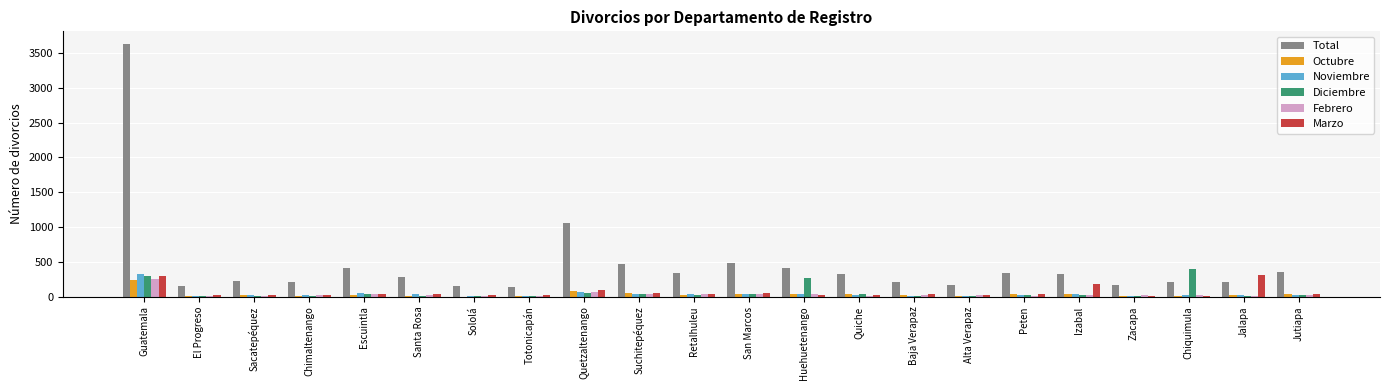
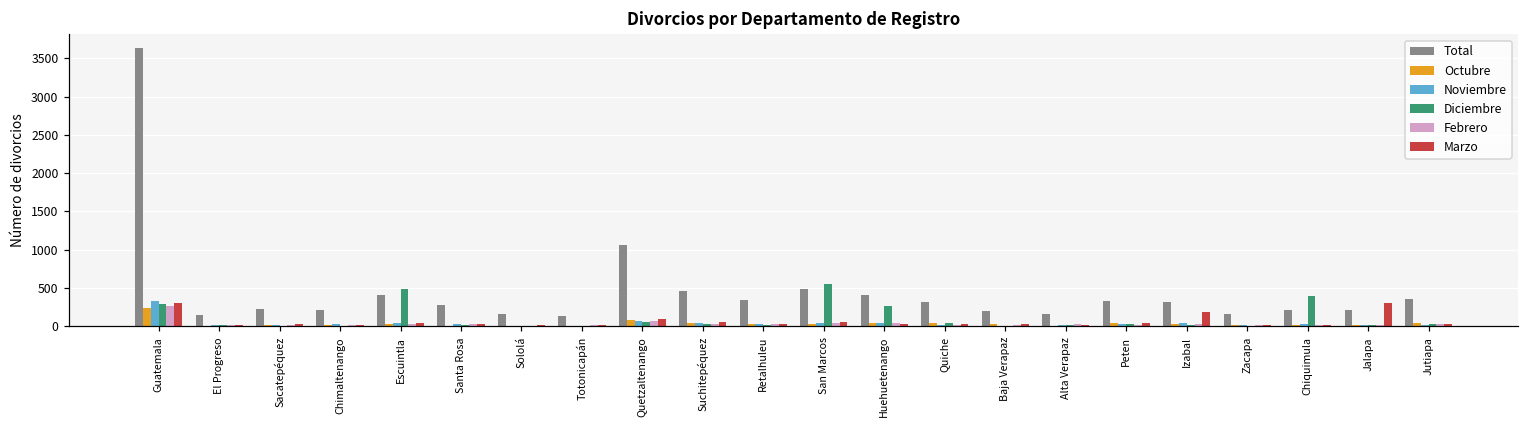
  {
    "Total": {
      "Guatemala": 3600,
      "El Progreso": 200,
      "Sacatepéquez": 200,
      "Chimaltenango": 200,
      "Escuintla": 400,
      "Santa Rosa": 300,
      "Sololá": 200,
      "Totonicapán": 100,
      "Quetzaltenango": 1100,
      "Suchitepéquez": 500,
      "Retalhuleu": 300,
      "San Marcos": 500,
      "Huehuetenango": 400,
      "Quiche": 300,
      "Baja Verapaz": 200,
      "Alta Verapaz": 200,
      "Peten": 300,
      "Izabal": 300,
      "Zacapa": 200,
      "Chiquimula": 200,
      "Jalapa": 200,
      "Jutiapa": 400
    },
    "Octubre": {
      "Guatemala": 200,
      "Sololá": 0,
      "Quetzaltenango": 100,
      "Suchitepéquez": 0,
      "San Marcos": 0,
      "Huehuetenango": 0,
      "Quiche": 0,
      "Peten": 0,
      "Jutiapa": 0
    },
    "Noviembre": {
      "Guatemala": 300,
      "Escuintla": 0,
      "Santa Rosa": 0,
      "Quetzaltenango": 100,
      "Suchitepéquez": 0,
      "San Marcos": 0,
      "Huehuetenango": 0,
      "Izabal": 0
    },
    "Diciembre": {
      "Guatemala": 300,
-     "Escuintla": 0,
+     "Escuintla": 500,
      "Quetzaltenango": 100,
-     "San Marcos": 0,
+     "San Marcos": 600,
      "Huehuetenango": 300,
      "Quiche": 0,
      "Chiquimula": 400
    },
    "Febrero": {
      "Guatemala": 300,
      "Escuintla": 0,
      "Quetzaltenango": 100,
      "San Marcos": 0,
      "Huehuetenango": 0
    },
    "Marzo": {
      "Guatemala": 300,
      "Escuintla": 0,
      "Quetzaltenango": 100,
      "Suchitepéquez": 100,
      "San Marcos": 100,
      "Peten": 0,
      "Izabal": 200,
      "Jalapa": 300
    }
  }
